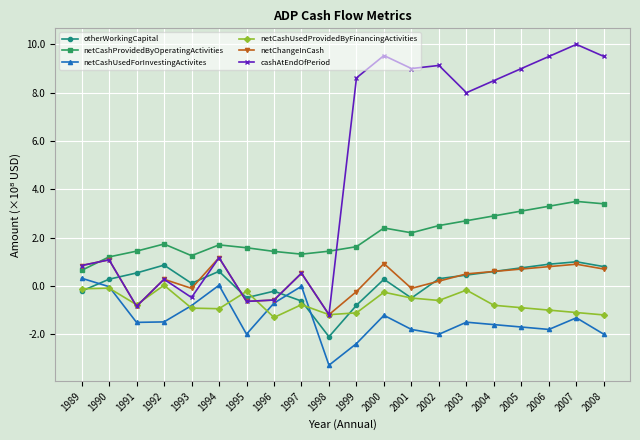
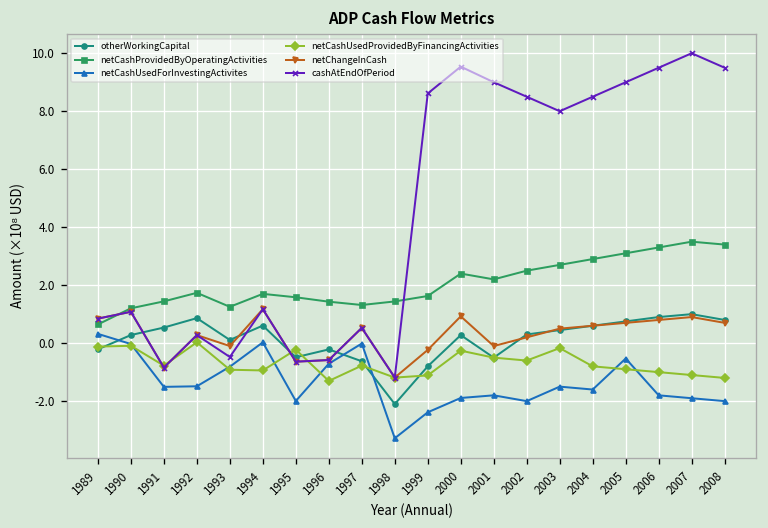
  {
    "netCashUsedForInvestingActivites": {
      "1989": 0.3,
      "1991": -1.5,
      "1992": -1.5,
      "1994": 0.0,
      "1995": -2.0,
      "1996": -0.7,
      "1997": 0.0,
      "1998": -3.3,
      "1999": -2.4,
-     "2000": -1.2,
+     "2000": -1.9,
      "2001": -1.8,
      "2002": -2.0,
      "2003": -1.5,
      "2004": -1.6,
-     "2005": -1.7,
+     "2005": -0.5,
      "2006": -1.8,
-     "2007": -1.3,
+     "2007": -1.9,
      "2008": -2.0
    },
    "netCashUsedProvidedByFinancingActivities": {
      "1992": 0.0,
      "1994": -0.9,
      "1995": -0.2,
      "1996": -1.3,
      "1997": -0.8,
      "1999": -1.1,
      "2000": -0.3,
      "2002": -0.6,
      "2003": -0.2,
      "2004": -0.8,
      "2005": -0.9,
      "2006": -1.0,
      "2007": -1.1,
      "2008": -1.2
    },
    "netChangeInCash": {
      "1993": -0.1,
      "1999": -0.2,
      "2000": 0.9,
      "2001": -0.1
    },
    "cashAtEndOfPeriod": {
      "1993": -0.5,
      "1999": 8.6,
-     "2002": 9.1,
+     "2002": 8.5,
      "2003": 8.0,
      "2004": 8.5,
      "2005": 9.0,
      "2006": 9.5,
      "2007": 10.0,
      "2008": 9.5
    }
  }
